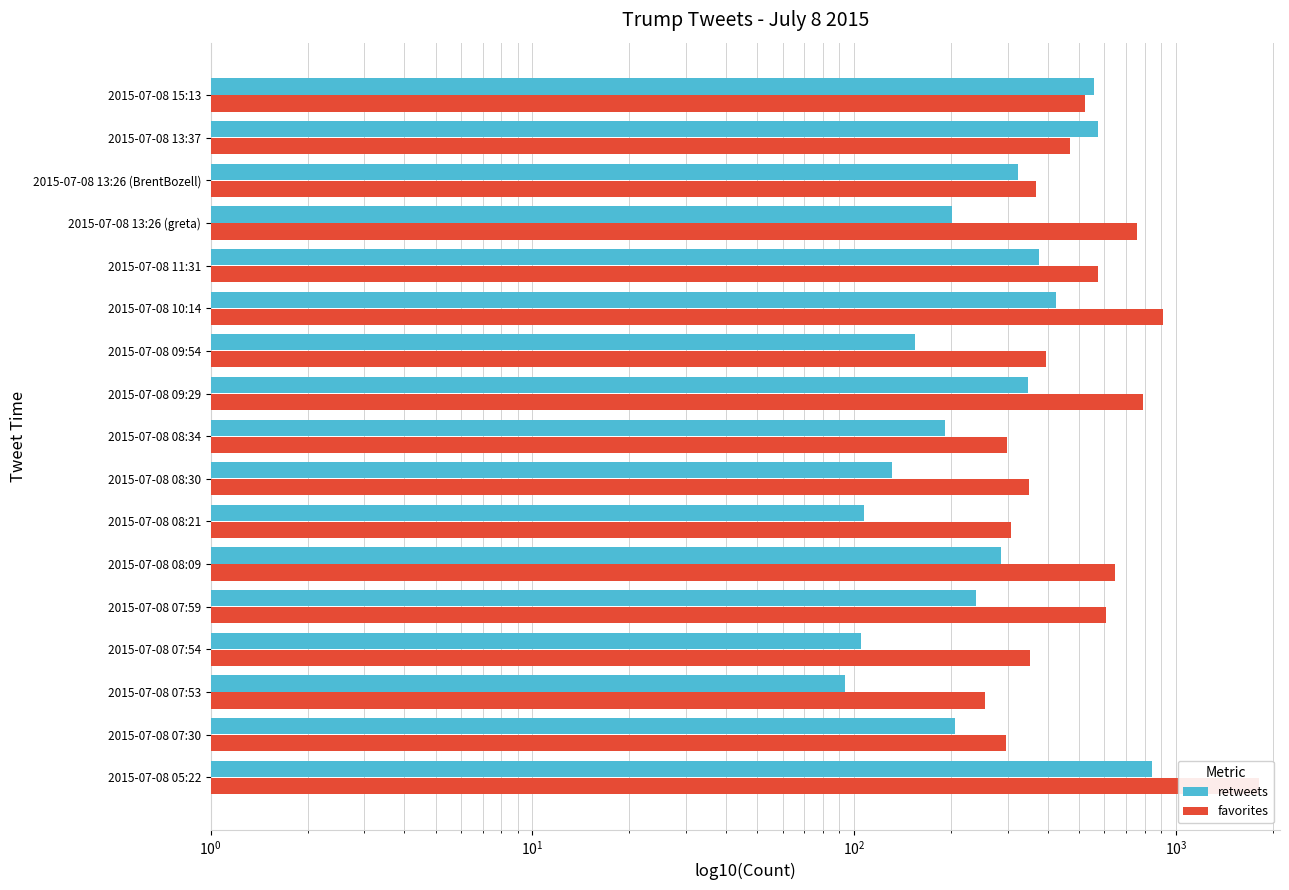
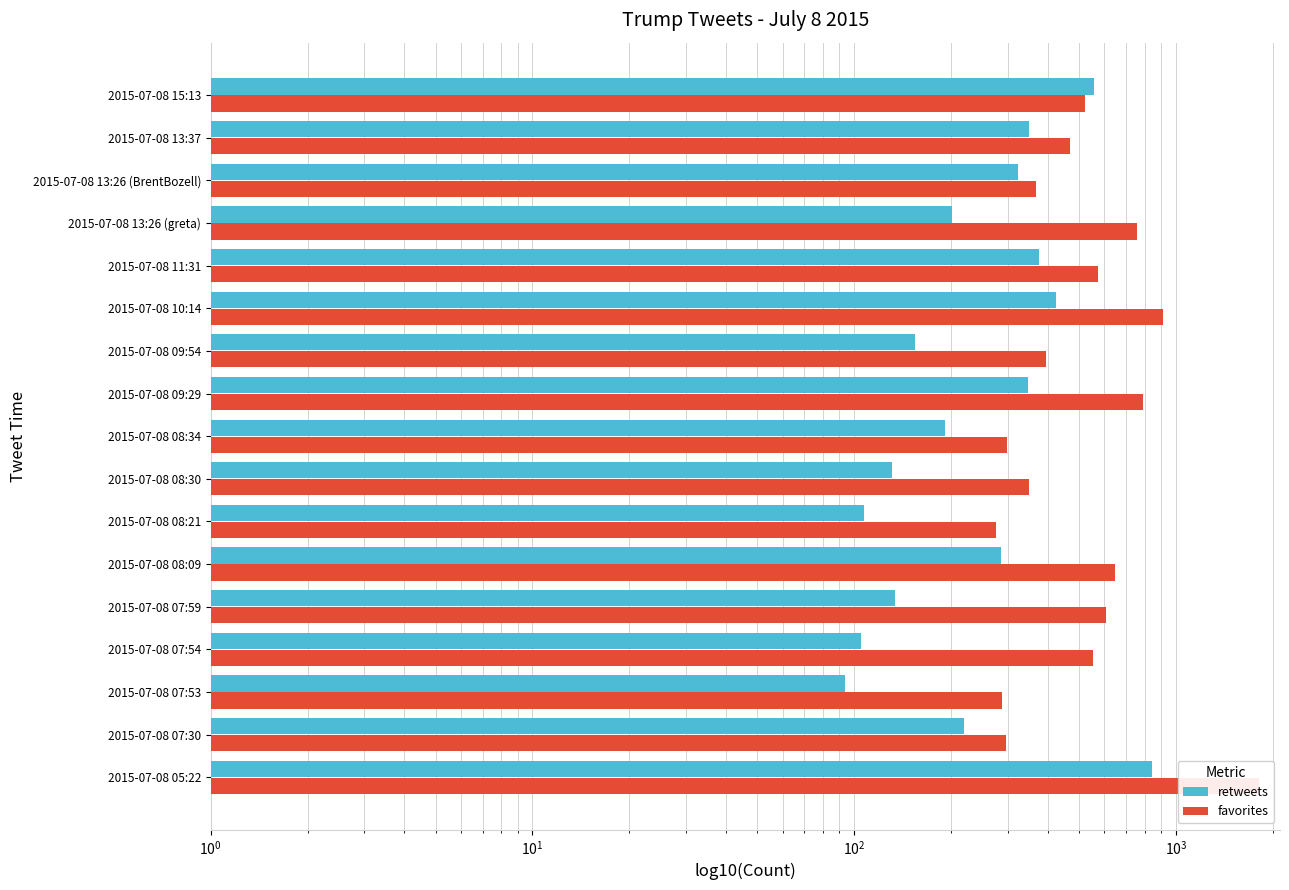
  {
    "retweets": {
      "2015-07-08 15:13": 560,
-     "2015-07-08 13:37": 570,
+     "2015-07-08 13:37": 350,
      "2015-07-08 13:26 (BrentBozell)": 320,
      "2015-07-08 13:26 (greta)": 200,
      "2015-07-08 11:31": 380,
      "2015-07-08 10:14": 430,
      "2015-07-08 09:54": 160,
      "2015-07-08 09:29": 350,
      "2015-07-08 08:34": 190,
      "2015-07-08 08:30": 131,
      "2015-07-08 08:21": 107,
      "2015-07-08 08:09": 290,
-     "2015-07-08 07:59": 240,
+     "2015-07-08 07:59": 134,
      "2015-07-08 07:54": 105,
      "2015-07-08 07:53": 94,
-     "2015-07-08 07:30": 210,
+     "2015-07-08 07:30": 220,
      "2015-07-08 05:22": 850
    },
    "favorites": {
      "2015-07-08 15:13": 520,
      "2015-07-08 13:37": 470,
      "2015-07-08 13:26 (BrentBozell)": 370,
      "2015-07-08 13:26 (greta)": 760,
      "2015-07-08 11:31": 570,
      "2015-07-08 10:14": 910,
      "2015-07-08 09:54": 390,
      "2015-07-08 09:29": 790,
      "2015-07-08 08:34": 300,
      "2015-07-08 08:30": 350,
-     "2015-07-08 08:21": 310,
+     "2015-07-08 08:21": 280,
      "2015-07-08 08:09": 650,
      "2015-07-08 07:59": 610,
-     "2015-07-08 07:54": 350,
-     "2015-07-08 07:53": 260,
+     "2015-07-08 07:54": 550,
+     "2015-07-08 07:53": 290,
      "2015-07-08 07:30": 300
    }
  }
